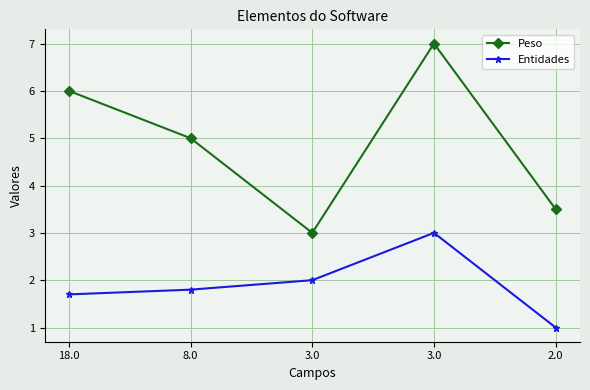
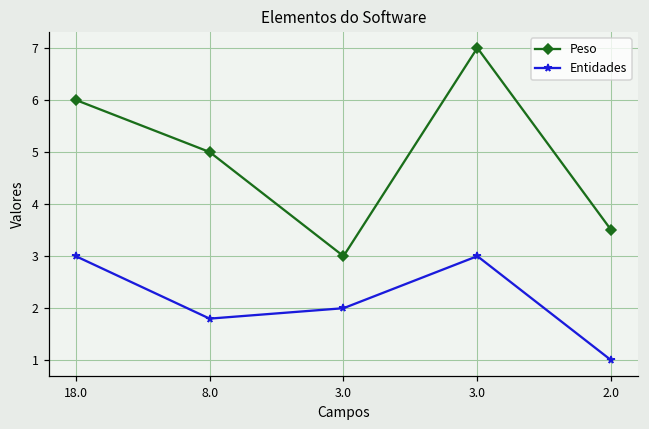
  {
    "Peso": {
      "18.0": 6.0,
      "8.0": 5.0,
      "2.0": 3.5
    },
    "Entidades": {
-     "18.0": 1.7,
+     "18.0": 3.0,
      "8.0": 1.8,
      "2.0": 1.0
    }
  }
